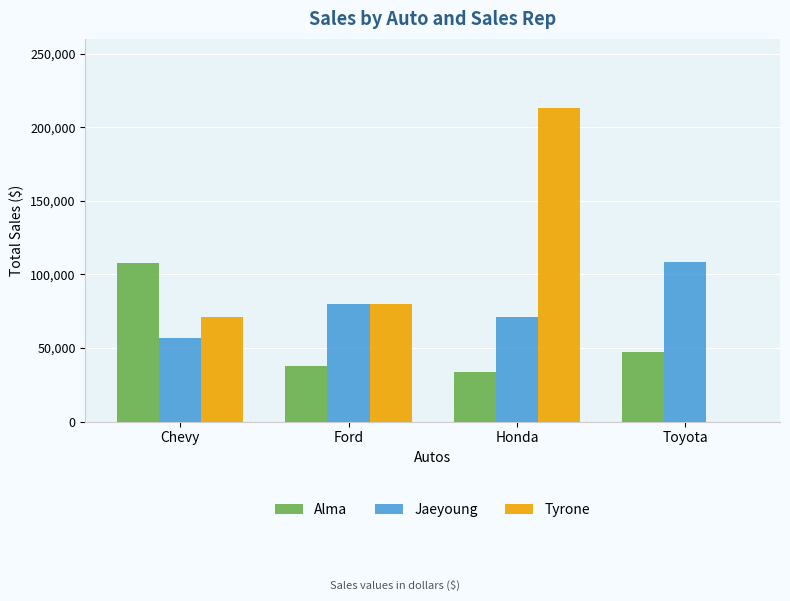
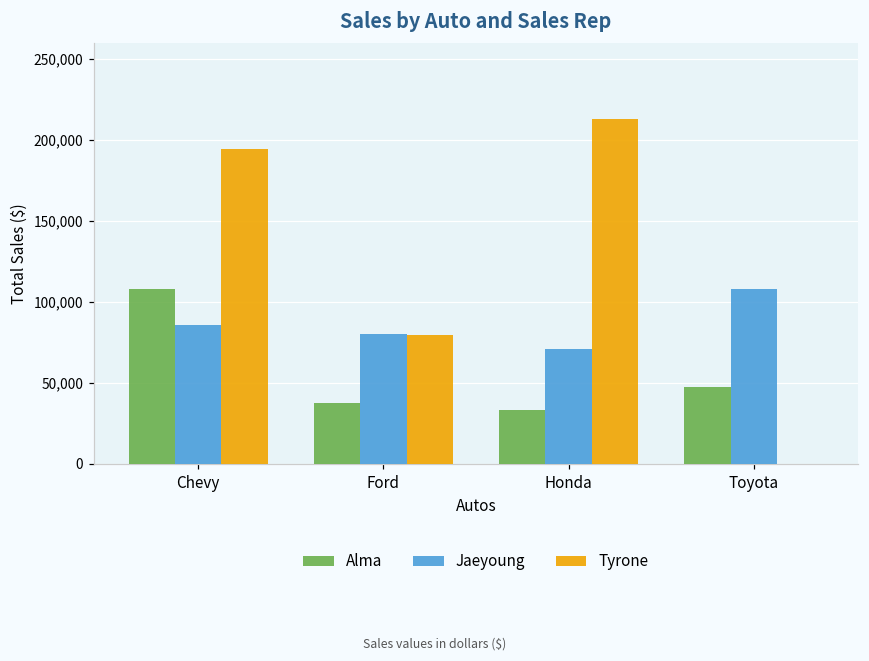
  {
    "Alma": {
      "Chevy": "108,000",
      "Ford": "37,000",
      "Honda": "33,000",
      "Toyota": "47,000"
    },
    "Jaeyoung": {
-     "Chevy": "57,000",
+     "Chevy": "86,000",
      "Ford": "80,000",
      "Honda": "71,000",
      "Toyota": "108,000"
    },
    "Tyrone": {
-     "Chevy": "71,000",
+     "Chevy": "194,000",
      "Ford": "80,000",
      "Honda": "213,000",
      "Toyota": "0"
    }
  }
